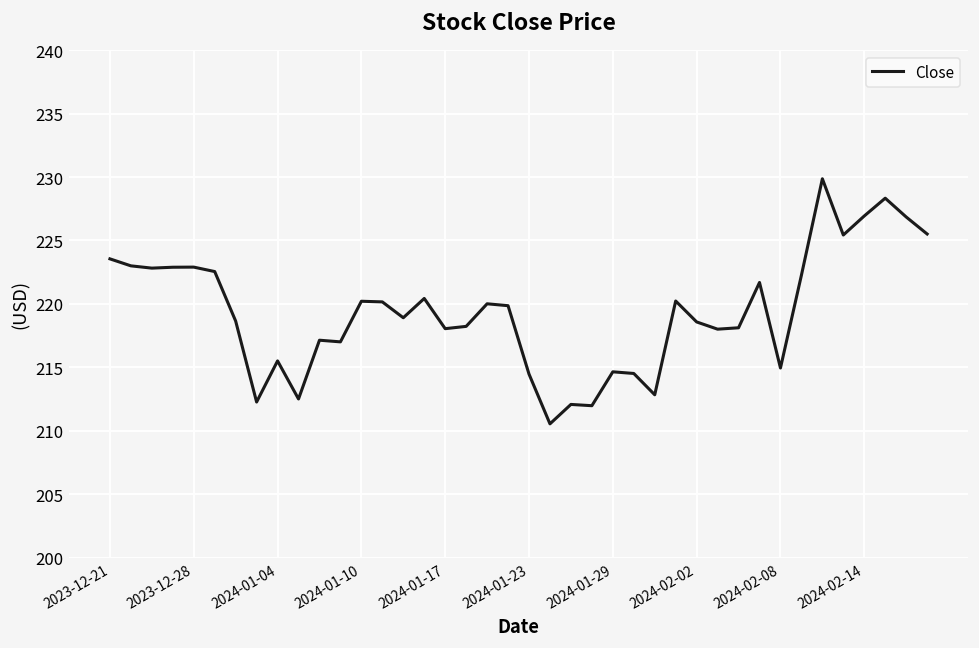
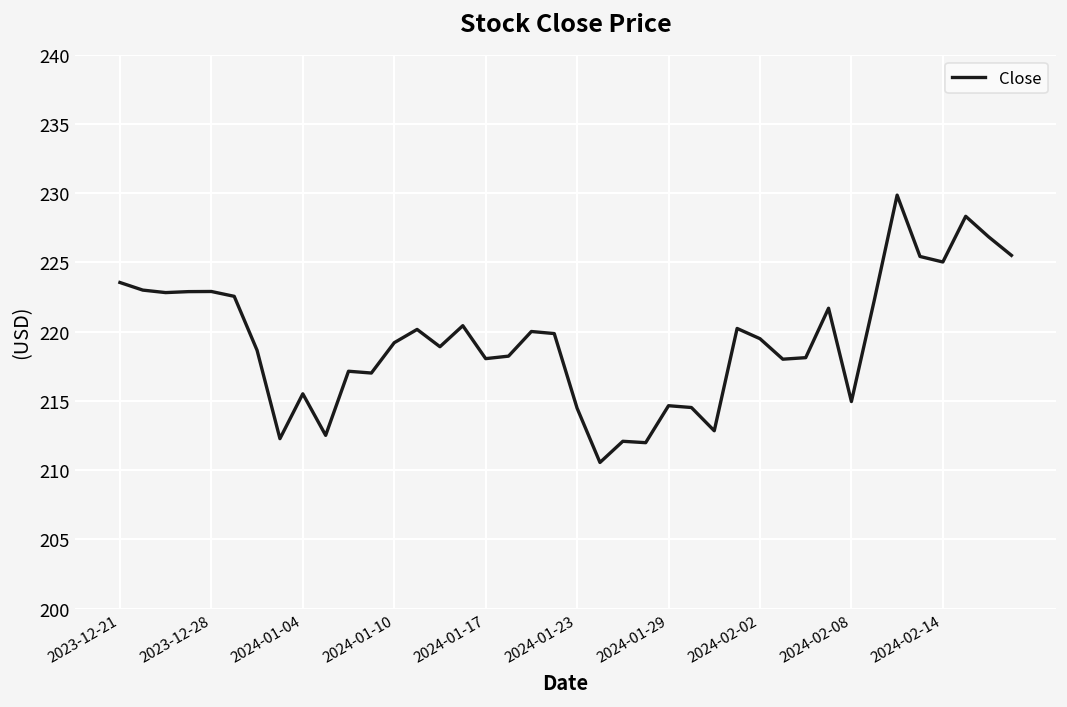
  {
    "2023-12-21": 223.6,
    "2023-12-28": 222.9,
    "2024-01-04": 215.5,
-   "2024-01-10": 220.2,
+   "2024-01-10": 219.2,
    "2024-01-17": 218.1,
    "2024-01-23": 214.5,
    "2024-01-29": 214.7,
-   "2024-02-02": 218.6,
+   "2024-02-02": 219.5,
    "2024-02-08": 215.0,
-   "2024-02-14": 226.9
+   "2024-02-14": 225.0
  }
